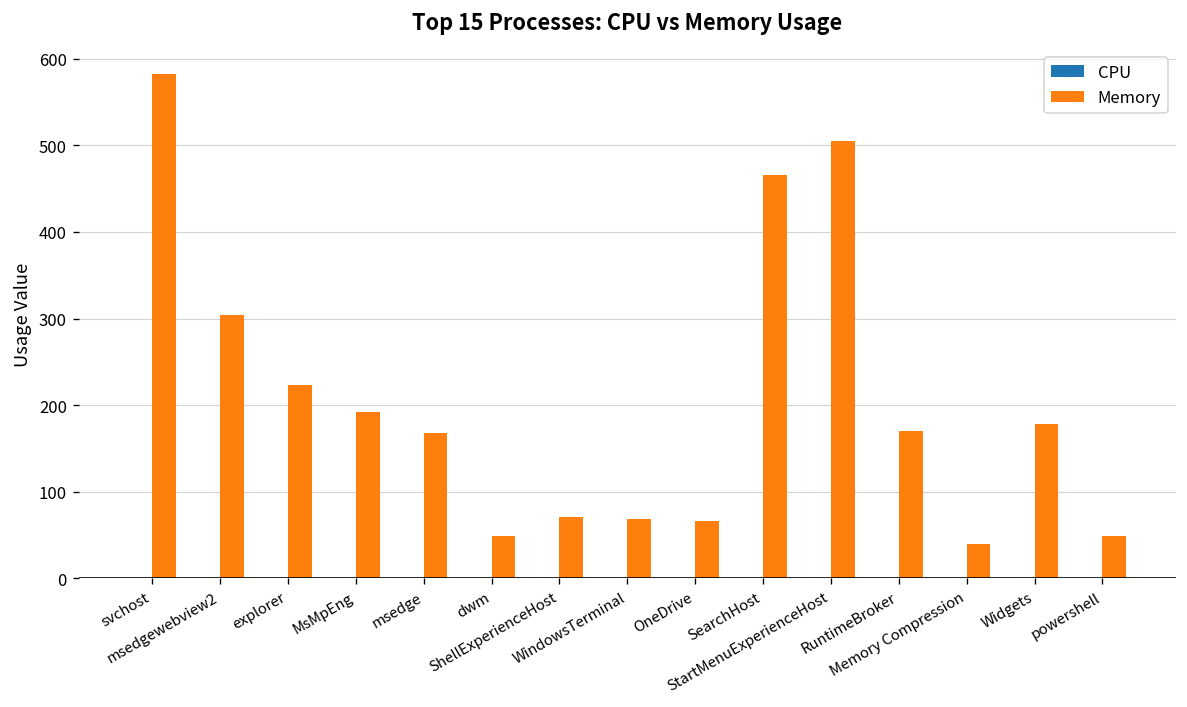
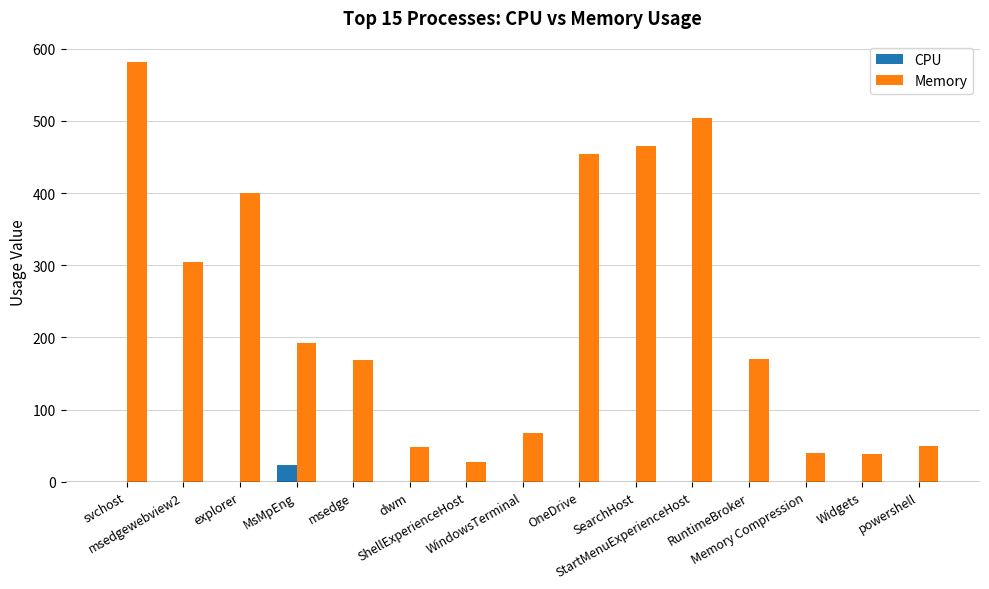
  {
    "CPU": {
-     "MsMpEng": 0,
+     "MsMpEng": 20,
      "ShellExperienceHost": 0,
      "WindowsTerminal": 0,
      "SearchHost": 0,
      "StartMenuExperienceHost": 0,
      "RuntimeBroker": 0,
      "Widgets": 0,
      "powershell": 0
    },
    "Memory": {
      "svchost": 580,
      "msedgewebview2": 300,
-     "explorer": 220,
+     "explorer": 400,
      "MsMpEng": 190,
      "msedge": 170,
      "dwm": 50,
-     "ShellExperienceHost": 70,
+     "ShellExperienceHost": 30,
      "WindowsTerminal": 70,
-     "OneDrive": 70,
+     "OneDrive": 450,
      "SearchHost": 470,
      "StartMenuExperienceHost": 500,
      "RuntimeBroker": 170,
      "Memory Compression": 40,
-     "Widgets": 180,
+     "Widgets": 40,
      "powershell": 50
    }
  }
